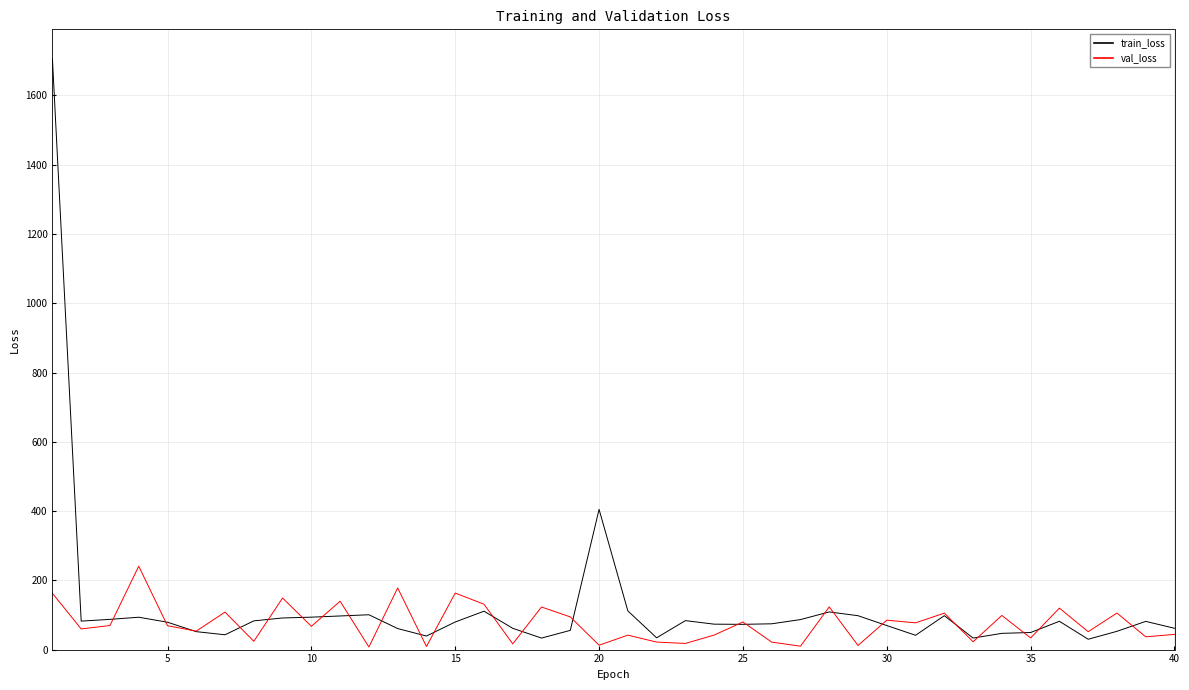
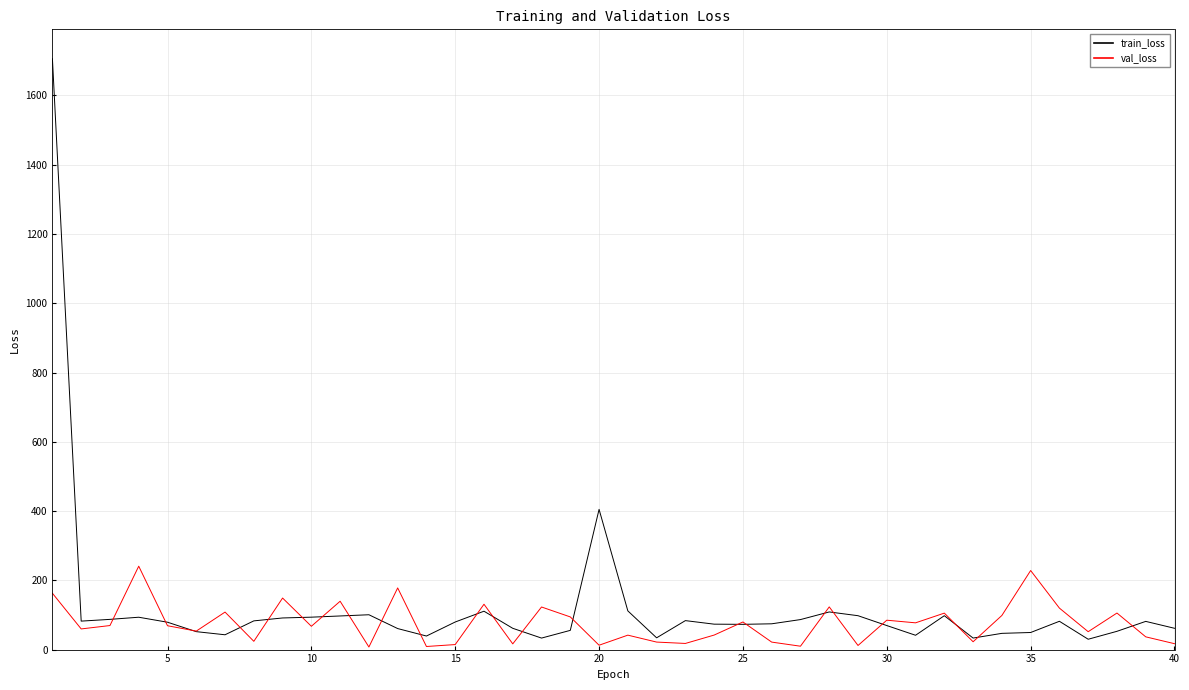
  {
    "train_loss": {
      "5": 80,
      "10": 90,
      "15": 80,
      "20": 400,
      "30": 70,
      "35": 50,
      "40": 60
    },
    "val_loss": {
      "5": 70,
      "10": 70,
-     "15": 160,
+     "15": 10,
      "20": 10,
      "30": 80,
-     "35": 30,
-     "40": 40
+     "35": 230,
+     "40": 20
    }
  }
